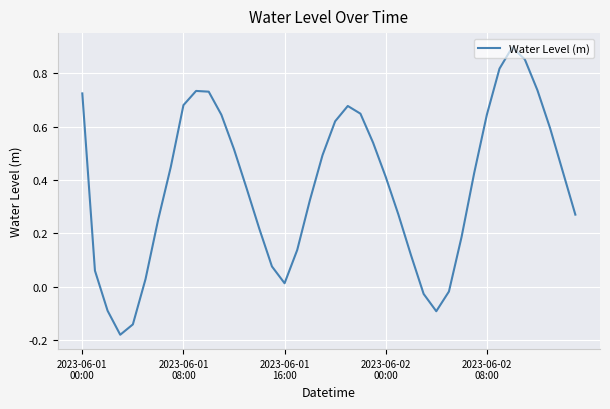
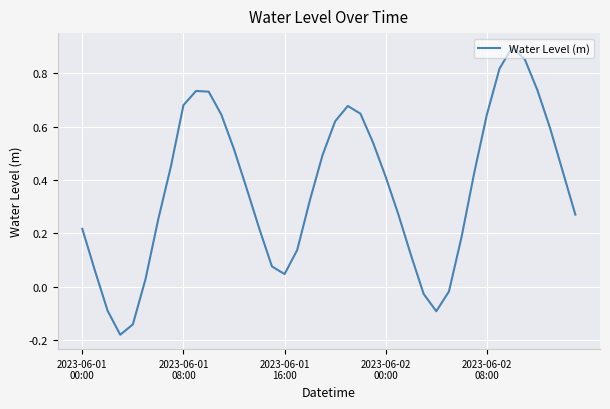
  {
-   "2023-06-01 00:00": 0.72,
+   "2023-06-01 00:00": 0.22,
    "2023-06-01 08:00": 0.68,
-   "2023-06-01 16:00": 0.01,
+   "2023-06-01 16:00": 0.05,
    "2023-06-02 00:00": 0.41,
    "2023-06-02 08:00": 0.64
  }
